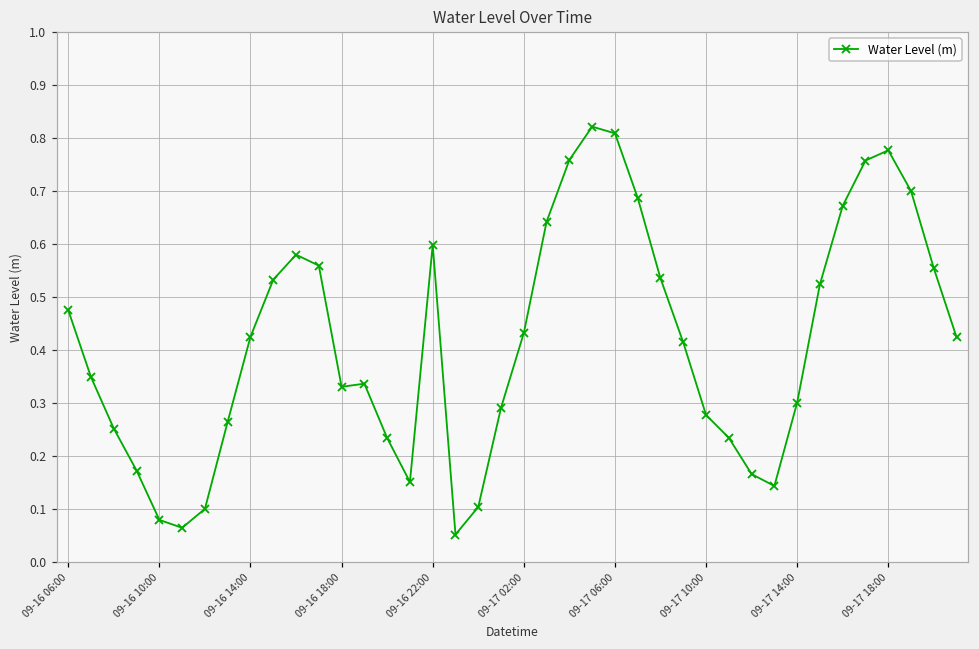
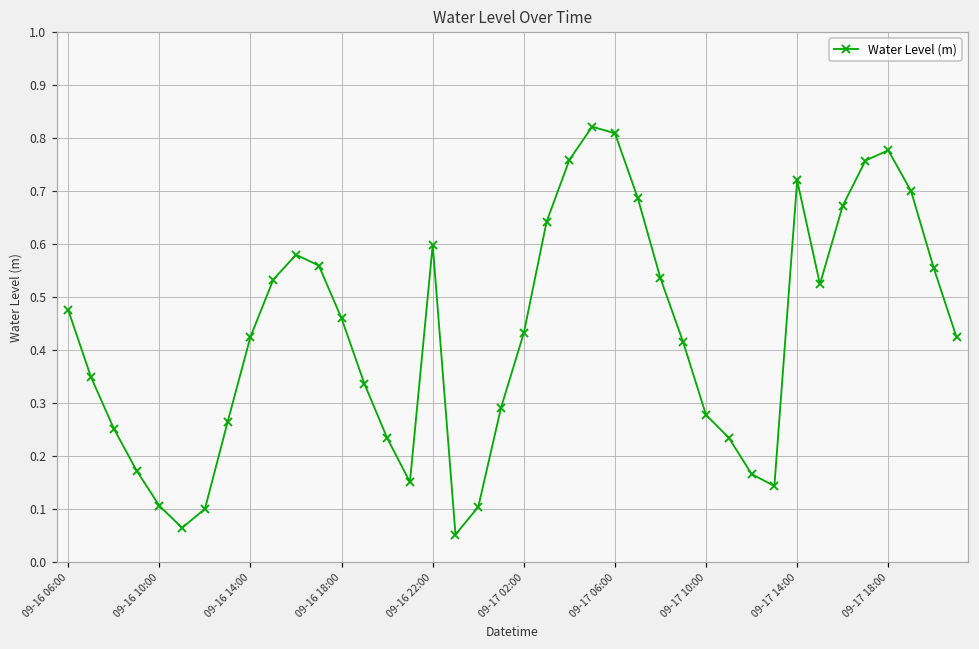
  {
    "09-16 06:00": 0.48,
-   "09-16 10:00": 0.08,
+   "09-16 10:00": 0.11,
    "09-16 14:00": 0.43,
-   "09-16 18:00": 0.33,
+   "09-16 18:00": 0.46,
    "09-16 22:00": 0.60,
    "09-17 02:00": 0.43,
    "09-17 06:00": 0.81,
    "09-17 10:00": 0.28,
-   "09-17 14:00": 0.30,
+   "09-17 14:00": 0.72,
    "09-17 18:00": 0.78
  }
